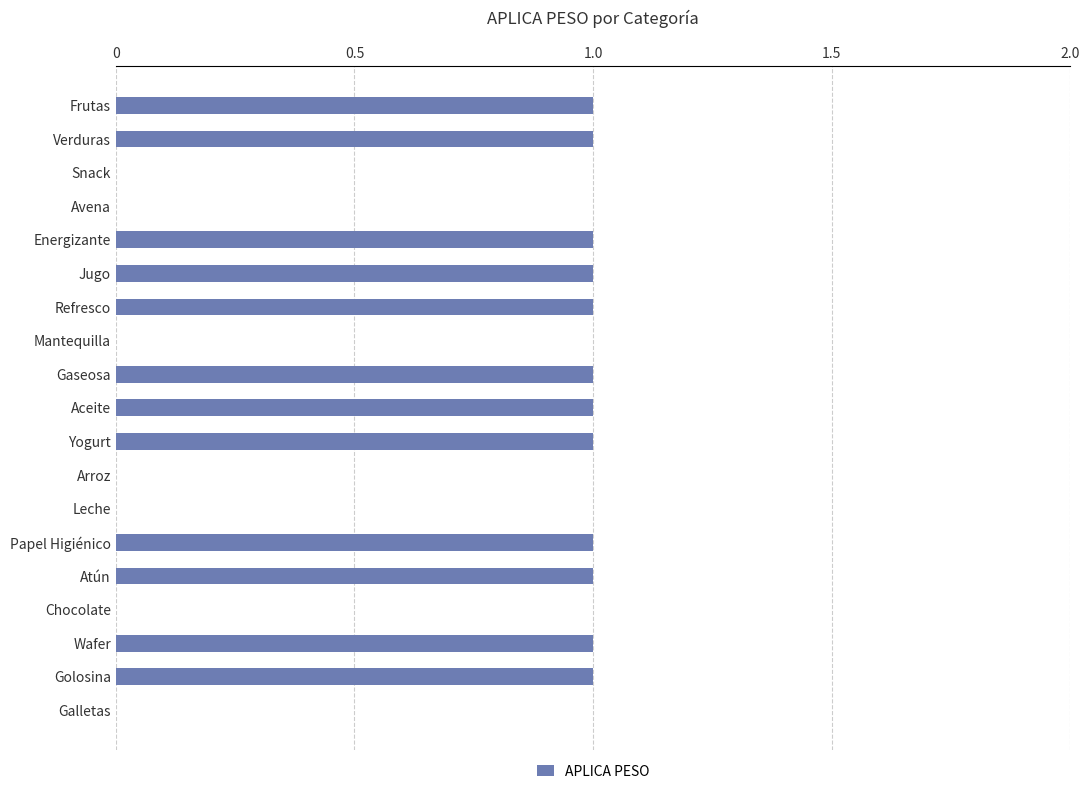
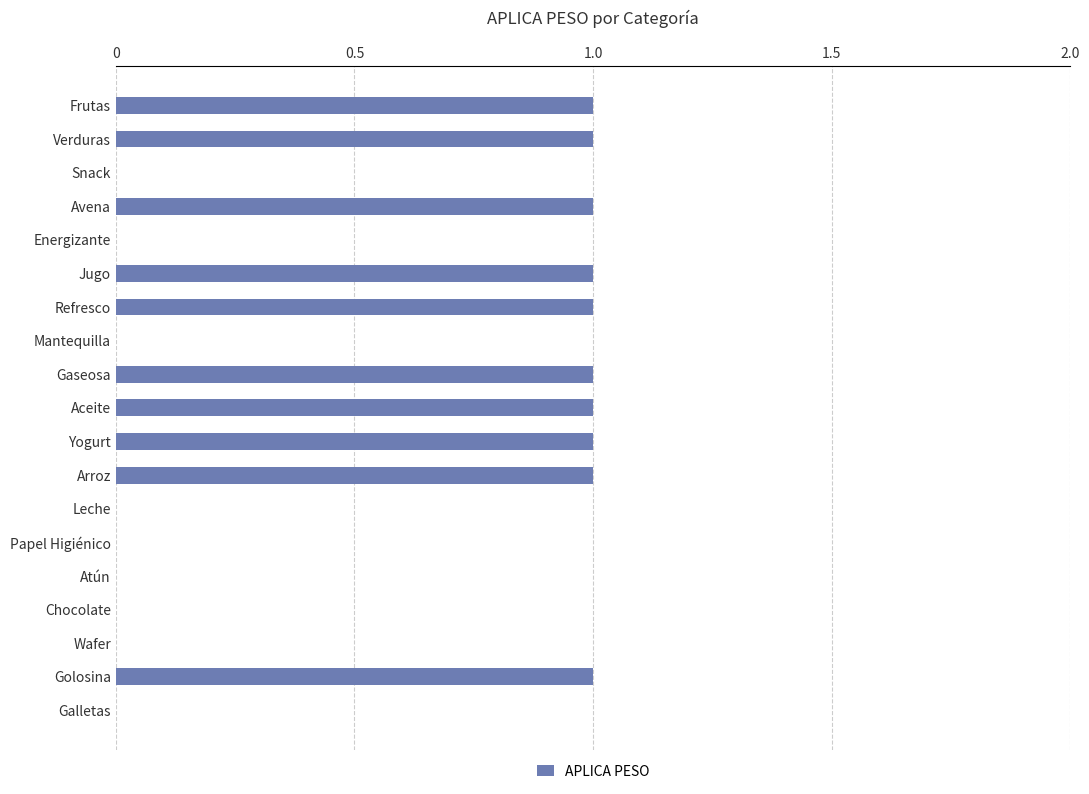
  {
    "Frutas": 1,
    "Verduras": 1,
    "Snack": 0,
-   "Avena": 0,
-   "Energizante": 1,
+   "Avena": 1,
+   "Energizante": 0,
    "Jugo": 1,
    "Refresco": 1,
    "Mantequilla": 0,
    "Gaseosa": 1,
    "Aceite": 1,
    "Yogurt": 1,
-   "Arroz": 0,
+   "Arroz": 1,
    "Leche": 0,
-   "Papel Higiénico": 1,
-   "Atún": 1,
+   "Papel Higiénico": 0,
+   "Atún": 0,
    "Chocolate": 0,
-   "Wafer": 1,
+   "Wafer": 0,
    "Golosina": 1,
    "Galletas": 0
  }
